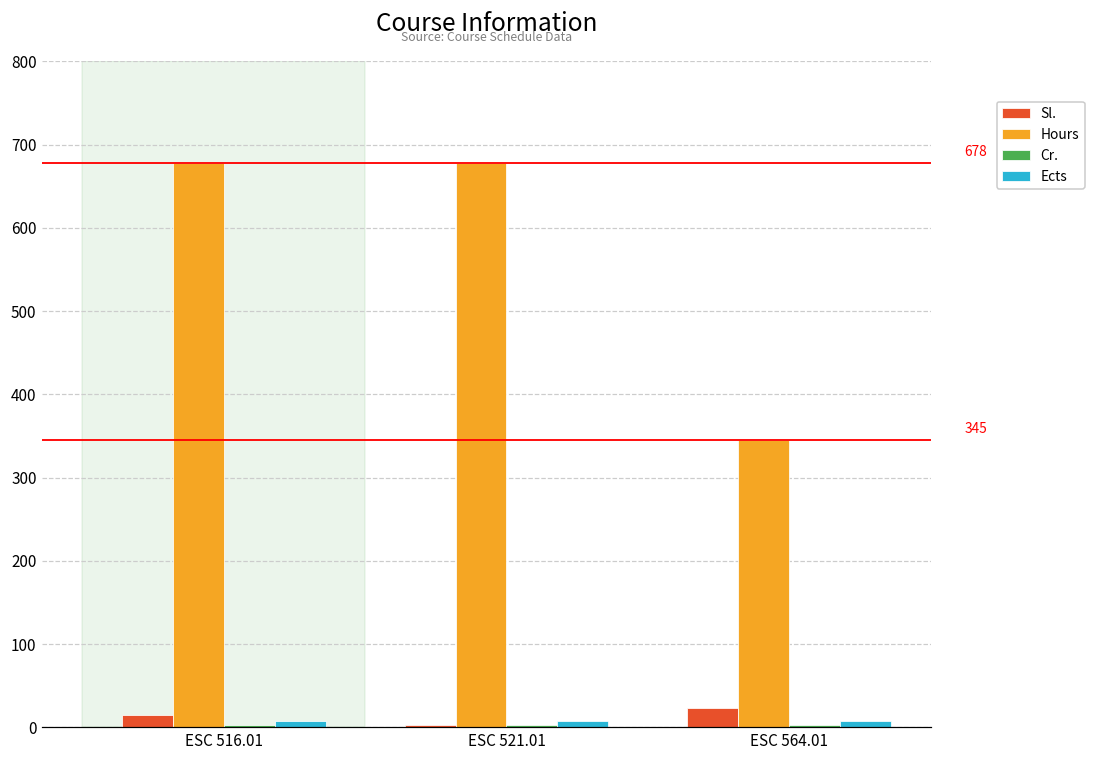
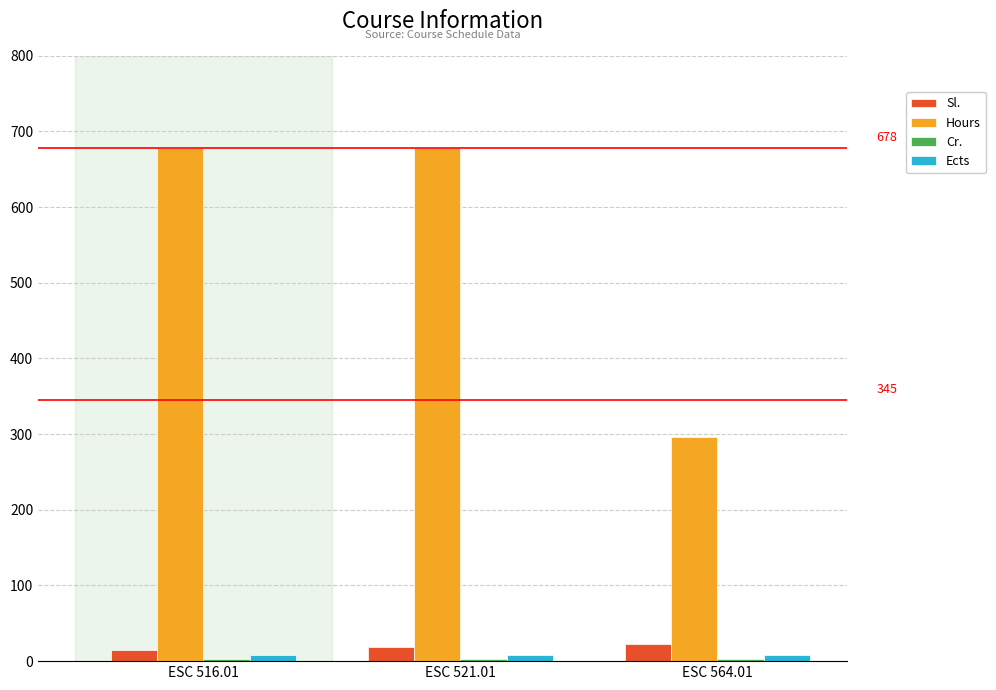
  {
    "Sl.": {
      "ESC 516.01": 20,
-     "ESC 521.01": 0,
+     "ESC 521.01": 20,
      "ESC 564.01": 20
    },
    "Hours": {
      "ESC 516.01": 680,
      "ESC 521.01": 680,
-     "ESC 564.01": 350
+     "ESC 564.01": 300
    },
    "Ects": {
      "ESC 516.01": 10,
      "ESC 521.01": 10,
      "ESC 564.01": 10
    }
  }
